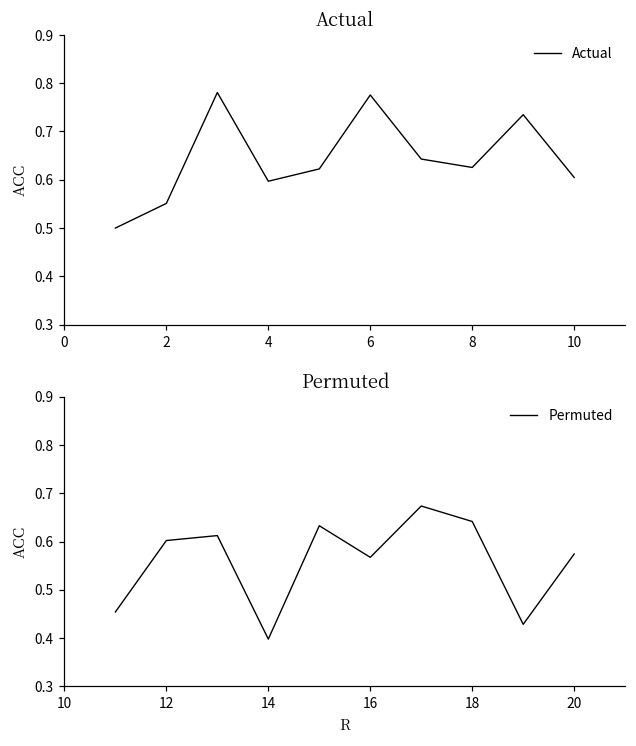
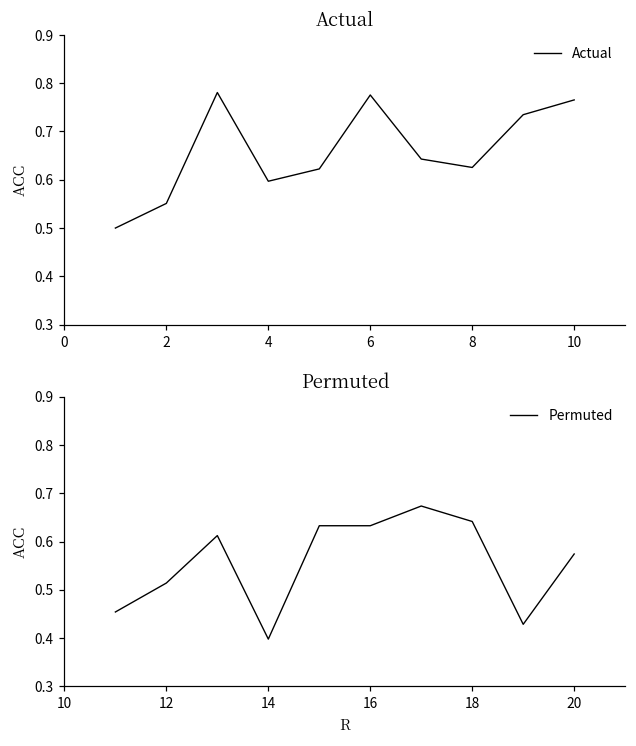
  {
    "Actual": {
      "2": 0.55,
      "4": 0.60,
      "6": 0.78,
      "8": 0.63,
-     "10": 0.60
+     "10": 0.77
    },
    "Permuted": {
-     "12": 0.60,
+     "12": 0.51,
      "14": 0.40,
-     "16": 0.57,
+     "16": 0.63,
      "18": 0.64,
      "20": 0.57
    }
  }
